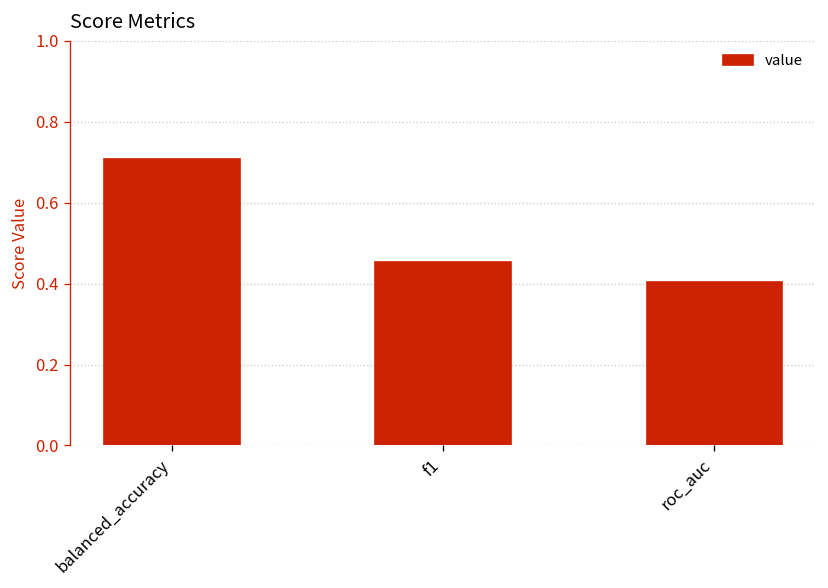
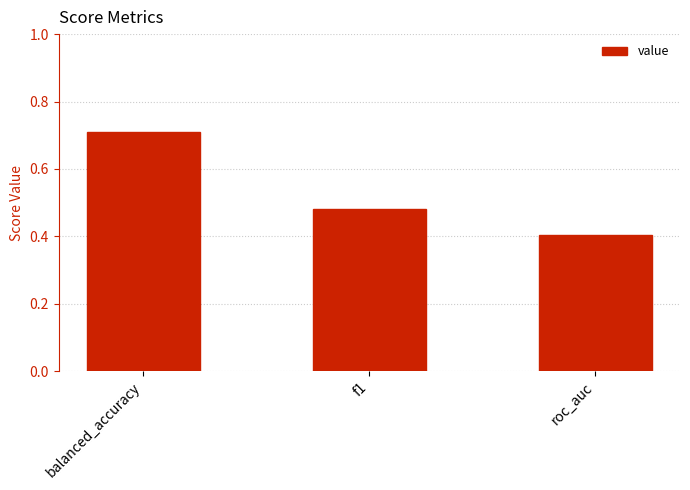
  {
    "balanced_accuracy": 0.71,
-   "f1": 0.45,
+   "f1": 0.48,
    "roc_auc": 0.40
  }
